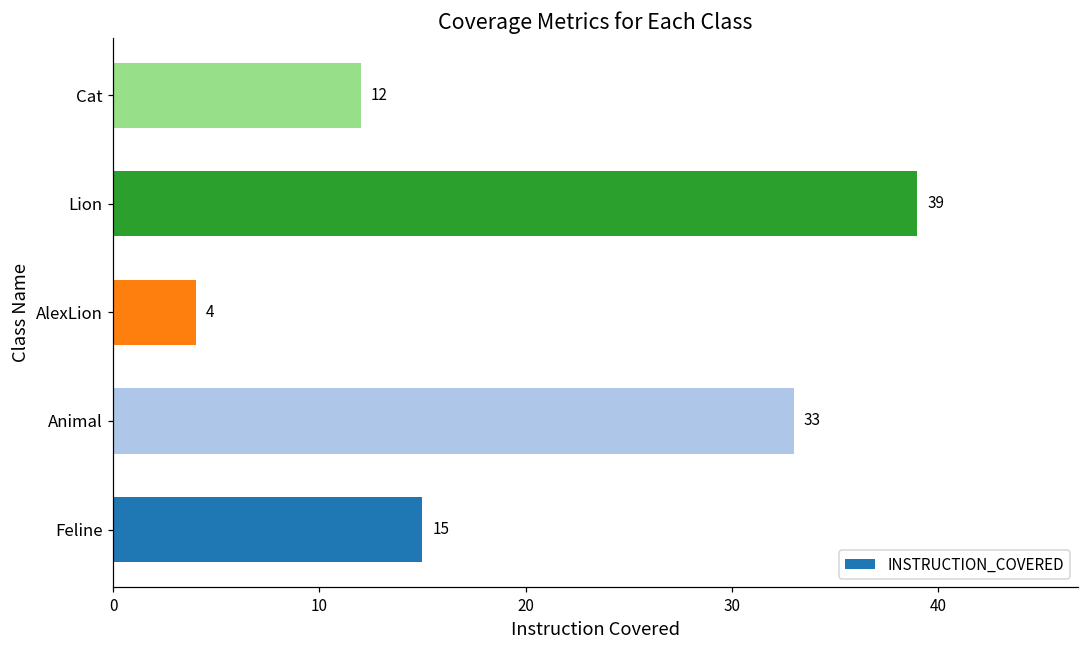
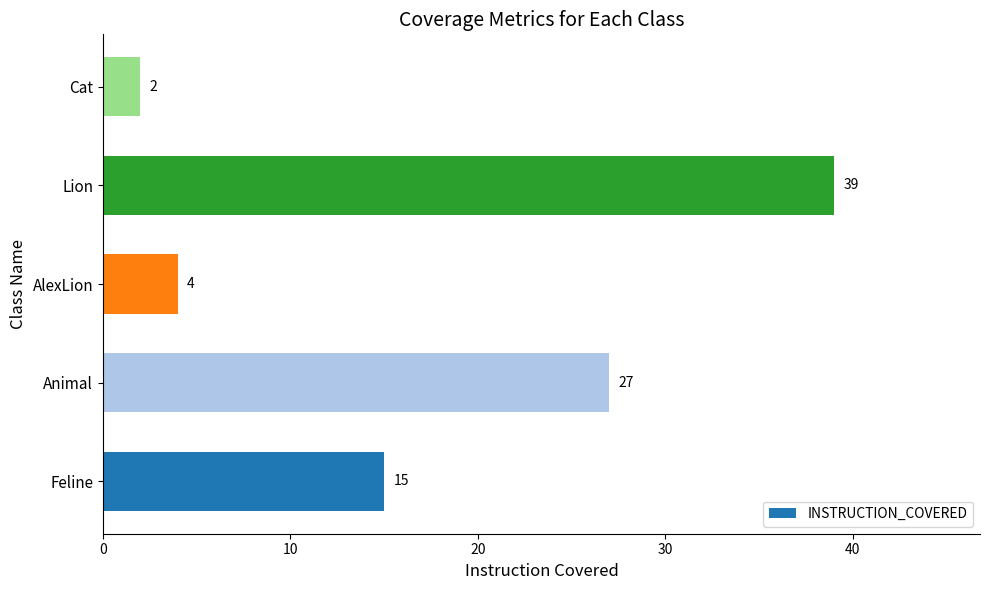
  {
-   "Cat": 12,
+   "Cat": 2,
    "Lion": 39,
    "AlexLion": 4,
-   "Animal": 33,
+   "Animal": 27,
    "Feline": 15
  }
